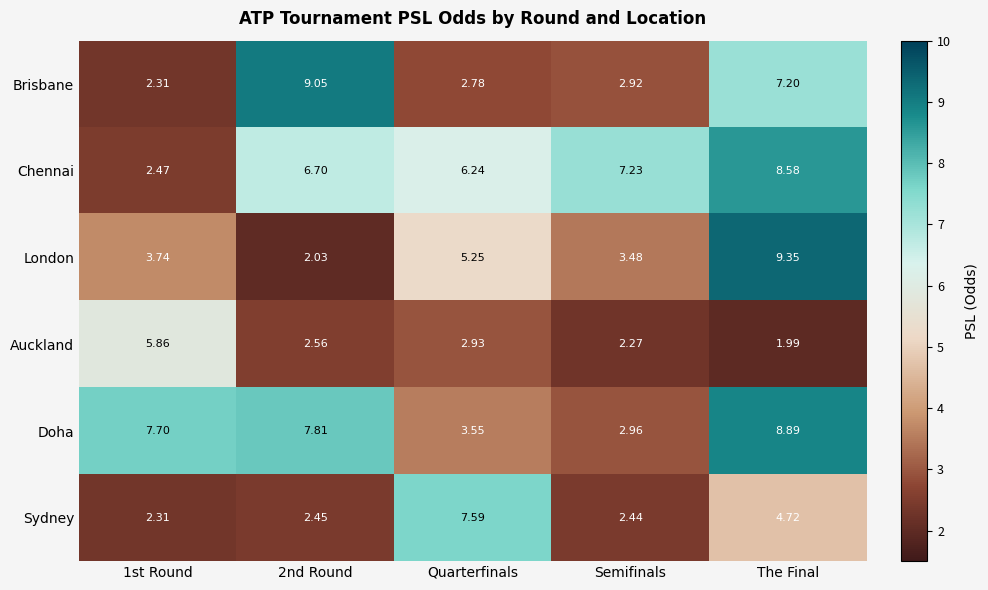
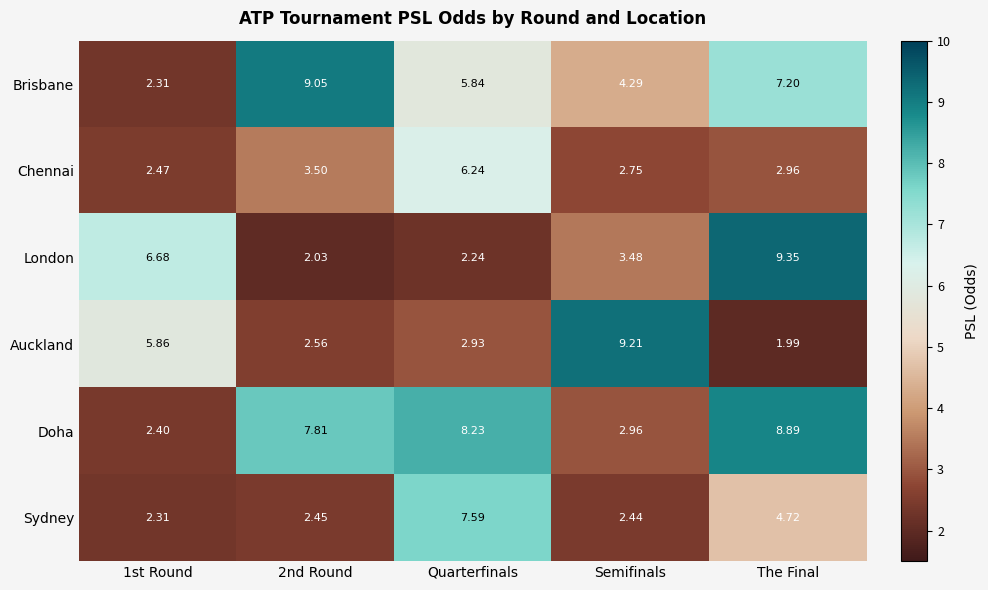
  {
    "Brisbane": {
      "1st Round": 2.31,
      "2nd Round": 9.05,
-     "Quarterfinals": 2.78,
-     "Semifinals": 2.92,
+     "Quarterfinals": 5.84,
+     "Semifinals": 4.29,
      "The Final": 7.20
    },
    "Chennai": {
      "1st Round": 2.47,
-     "2nd Round": 6.70,
+     "2nd Round": 3.50,
      "Quarterfinals": 6.24,
-     "Semifinals": 7.23,
-     "The Final": 8.58
+     "Semifinals": 2.75,
+     "The Final": 2.96
    },
    "London": {
-     "1st Round": 3.74,
+     "1st Round": 6.68,
      "2nd Round": 2.03,
-     "Quarterfinals": 5.25,
+     "Quarterfinals": 2.24,
      "Semifinals": 3.48,
      "The Final": 9.35
    },
    "Auckland": {
      "1st Round": 5.86,
      "2nd Round": 2.56,
      "Quarterfinals": 2.93,
-     "Semifinals": 2.27,
+     "Semifinals": 9.21,
      "The Final": 1.99
    },
    "Doha": {
-     "1st Round": 7.70,
+     "1st Round": 2.40,
      "2nd Round": 7.81,
-     "Quarterfinals": 3.55,
+     "Quarterfinals": 8.23,
      "Semifinals": 2.96,
      "The Final": 8.89
    },
    "Sydney": {
      "1st Round": 2.31,
      "2nd Round": 2.45,
      "Quarterfinals": 7.59,
      "Semifinals": 2.44,
      "The Final": 4.72
    }
  }
